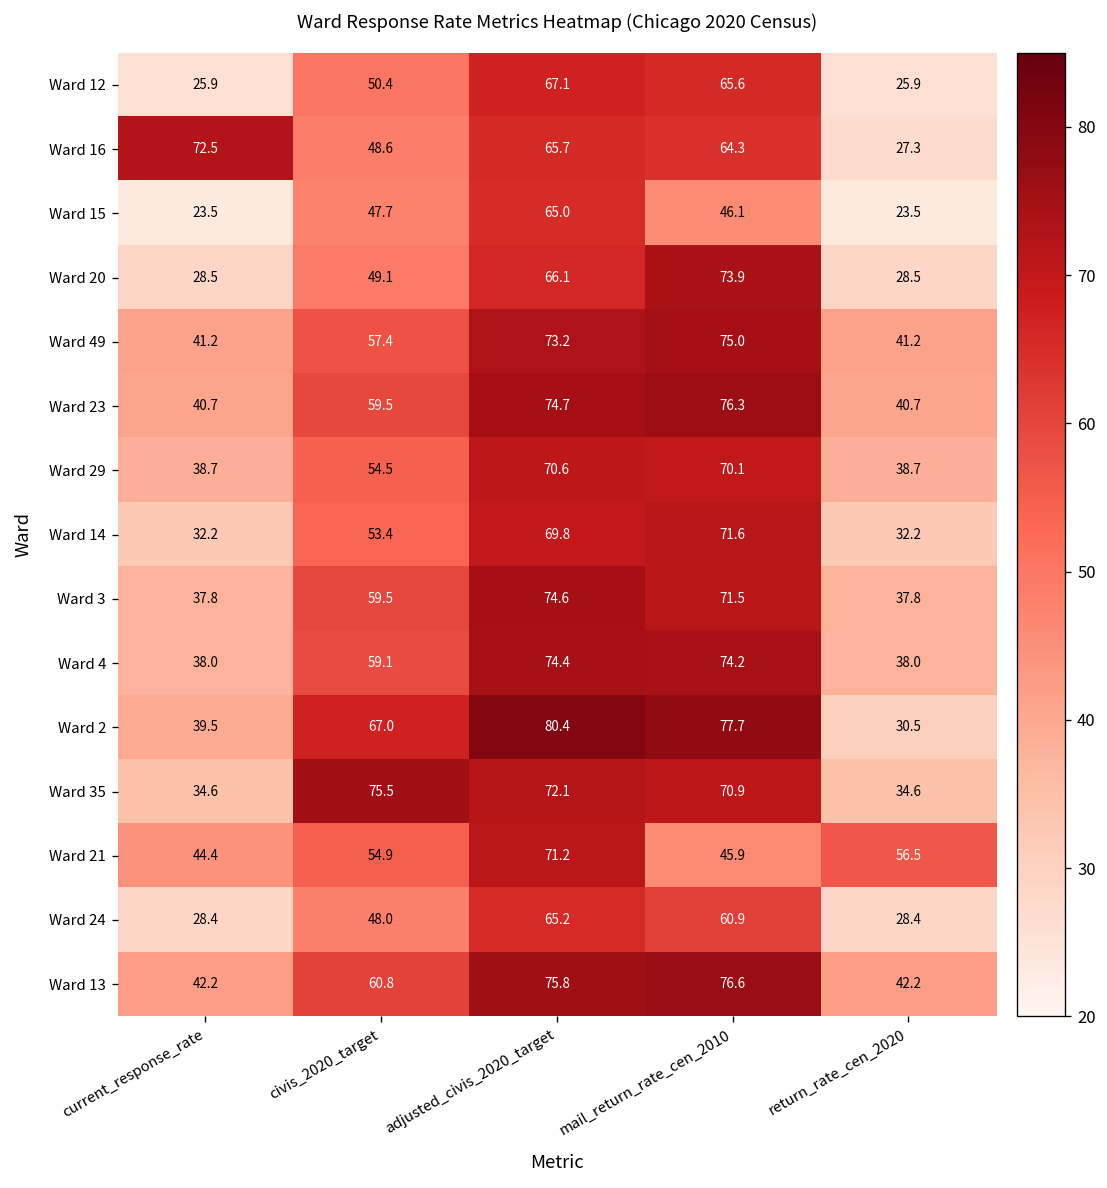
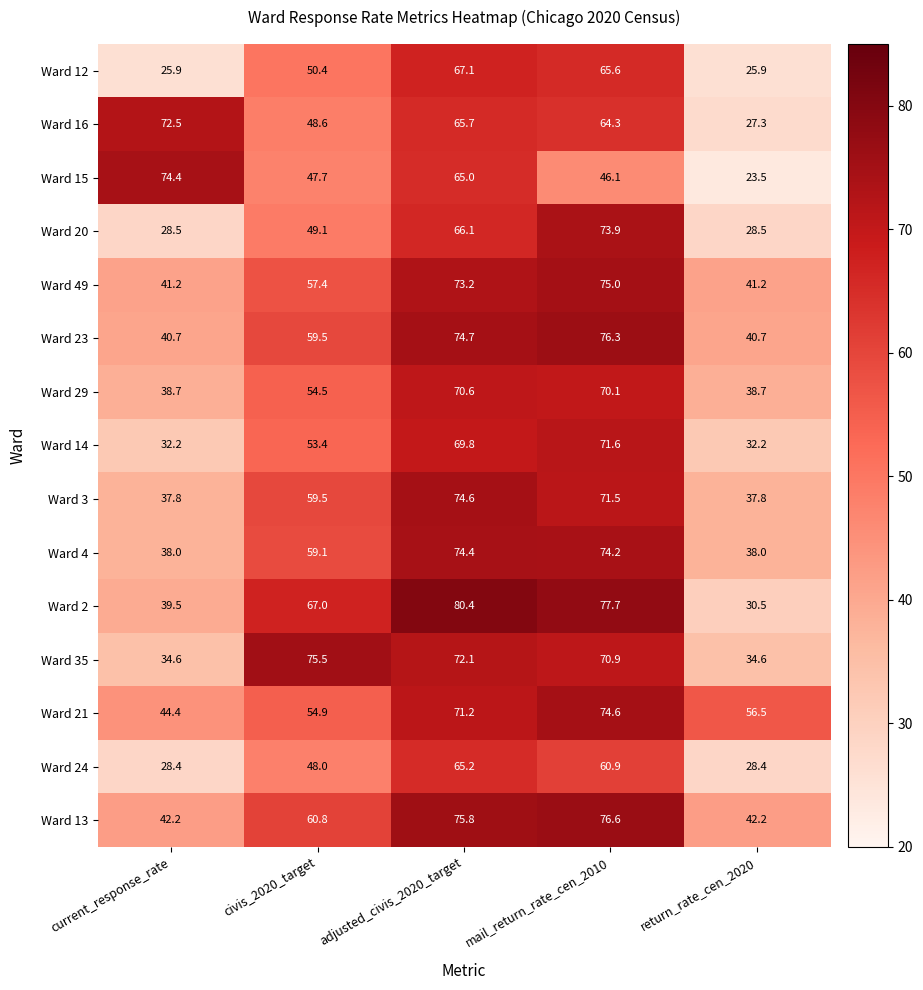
  {
    "Ward 12": {
      "current_response_rate": 25.9,
      "civis_2020_target": 50.4,
      "adjusted_civis_2020_target": 67.1,
      "mail_return_rate_cen_2010": 65.6,
      "return_rate_cen_2020": 25.9
    },
    "Ward 16": {
      "current_response_rate": 72.5,
      "civis_2020_target": 48.6,
      "adjusted_civis_2020_target": 65.7,
      "mail_return_rate_cen_2010": 64.3,
      "return_rate_cen_2020": 27.3
    },
    "Ward 15": {
-     "current_response_rate": 23.5,
+     "current_response_rate": 74.4,
      "civis_2020_target": 47.7,
      "adjusted_civis_2020_target": 65.0,
      "mail_return_rate_cen_2010": 46.1,
      "return_rate_cen_2020": 23.5
    },
    "Ward 20": {
      "current_response_rate": 28.5,
      "civis_2020_target": 49.1,
      "adjusted_civis_2020_target": 66.1,
      "mail_return_rate_cen_2010": 73.9,
      "return_rate_cen_2020": 28.5
    },
    "Ward 49": {
      "current_response_rate": 41.2,
      "civis_2020_target": 57.4,
      "adjusted_civis_2020_target": 73.2,
      "mail_return_rate_cen_2010": 75.0,
      "return_rate_cen_2020": 41.2
    },
    "Ward 23": {
      "current_response_rate": 40.7,
      "civis_2020_target": 59.5,
      "adjusted_civis_2020_target": 74.7,
      "mail_return_rate_cen_2010": 76.3,
      "return_rate_cen_2020": 40.7
    },
    "Ward 29": {
      "current_response_rate": 38.7,
      "civis_2020_target": 54.5,
      "adjusted_civis_2020_target": 70.6,
      "mail_return_rate_cen_2010": 70.1,
      "return_rate_cen_2020": 38.7
    },
    "Ward 14": {
      "current_response_rate": 32.2,
      "civis_2020_target": 53.4,
      "adjusted_civis_2020_target": 69.8,
      "mail_return_rate_cen_2010": 71.6,
      "return_rate_cen_2020": 32.2
    },
    "Ward 3": {
      "current_response_rate": 37.8,
      "civis_2020_target": 59.5,
      "adjusted_civis_2020_target": 74.6,
      "mail_return_rate_cen_2010": 71.5,
      "return_rate_cen_2020": 37.8
    },
    "Ward 4": {
      "current_response_rate": 38.0,
      "civis_2020_target": 59.1,
      "adjusted_civis_2020_target": 74.4,
      "mail_return_rate_cen_2010": 74.2,
      "return_rate_cen_2020": 38.0
    },
    "Ward 2": {
      "current_response_rate": 39.5,
      "civis_2020_target": 67.0,
      "adjusted_civis_2020_target": 80.4,
      "mail_return_rate_cen_2010": 77.7,
      "return_rate_cen_2020": 30.5
    },
    "Ward 35": {
      "current_response_rate": 34.6,
      "civis_2020_target": 75.5,
      "adjusted_civis_2020_target": 72.1,
      "mail_return_rate_cen_2010": 70.9,
      "return_rate_cen_2020": 34.6
    },
    "Ward 21": {
      "current_response_rate": 44.4,
      "civis_2020_target": 54.9,
      "adjusted_civis_2020_target": 71.2,
-     "mail_return_rate_cen_2010": 45.9,
+     "mail_return_rate_cen_2010": 74.6,
      "return_rate_cen_2020": 56.5
    },
    "Ward 24": {
      "current_response_rate": 28.4,
      "civis_2020_target": 48.0,
      "adjusted_civis_2020_target": 65.2,
      "mail_return_rate_cen_2010": 60.9,
      "return_rate_cen_2020": 28.4
    },
    "Ward 13": {
      "current_response_rate": 42.2,
      "civis_2020_target": 60.8,
      "adjusted_civis_2020_target": 75.8,
      "mail_return_rate_cen_2010": 76.6,
      "return_rate_cen_2020": 42.2
    }
  }
